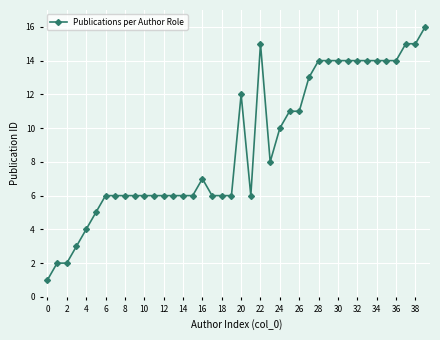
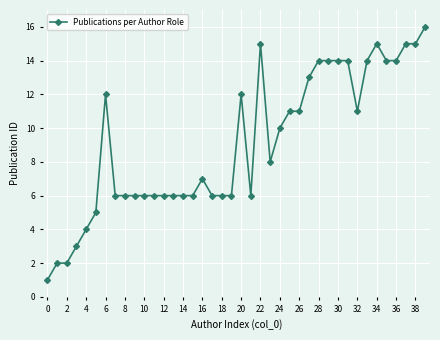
  {
    "0": 1,
    "2": 2,
    "4": 4,
-   "6": 6,
+   "6": 12,
    "8": 6,
    "10": 6,
    "12": 6,
    "14": 6,
    "16": 7,
    "18": 6,
    "20": 12,
    "22": 15,
    "24": 10,
    "26": 11,
    "28": 14,
    "30": 14,
-   "32": 14,
-   "34": 14,
+   "32": 11,
+   "34": 15,
    "36": 14,
    "38": 15
  }
